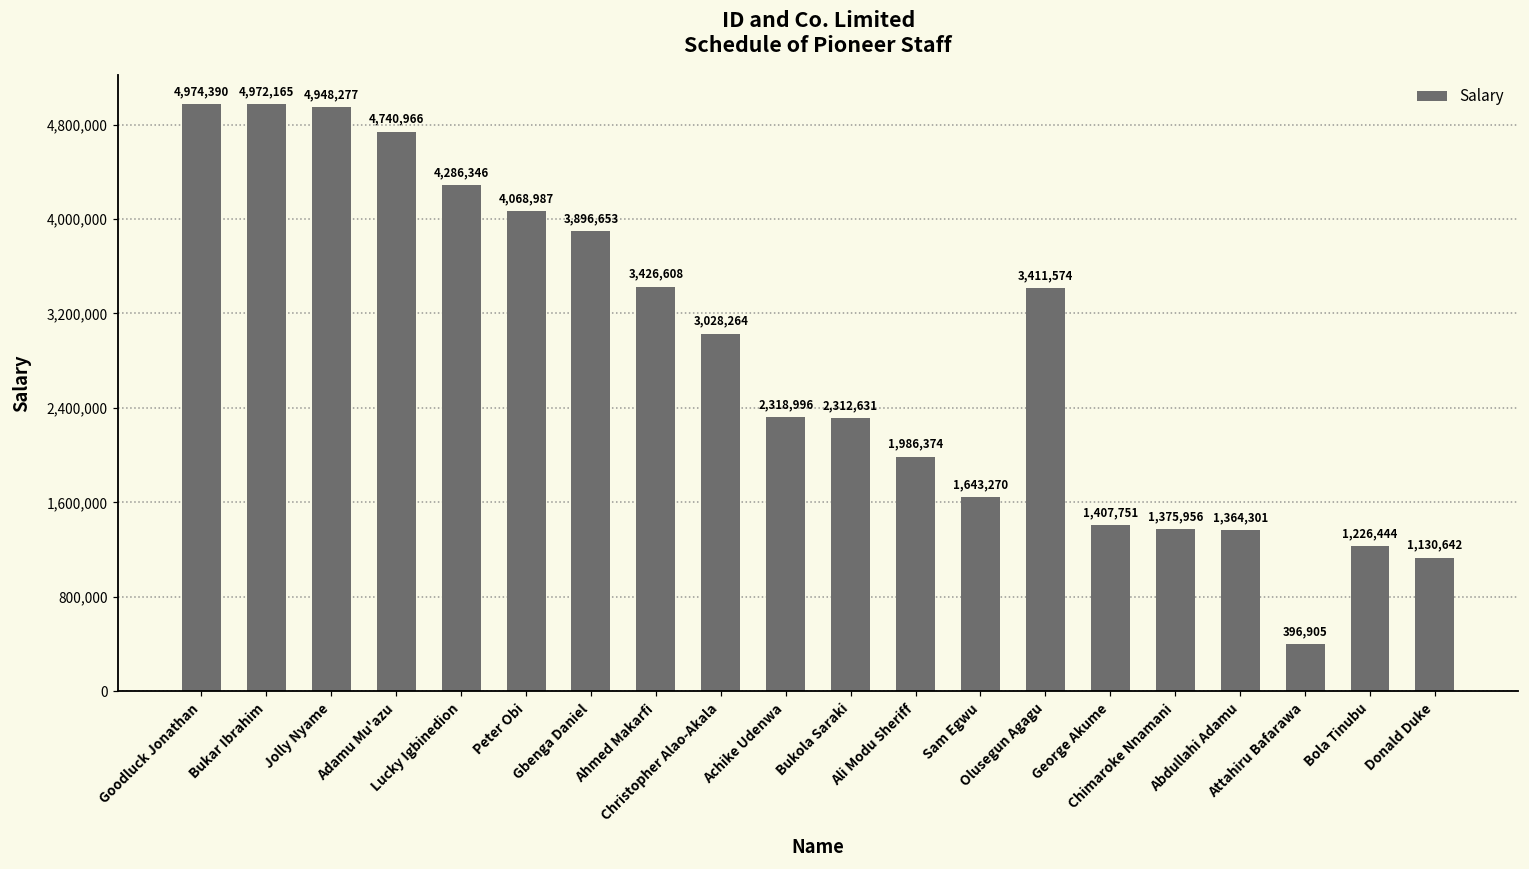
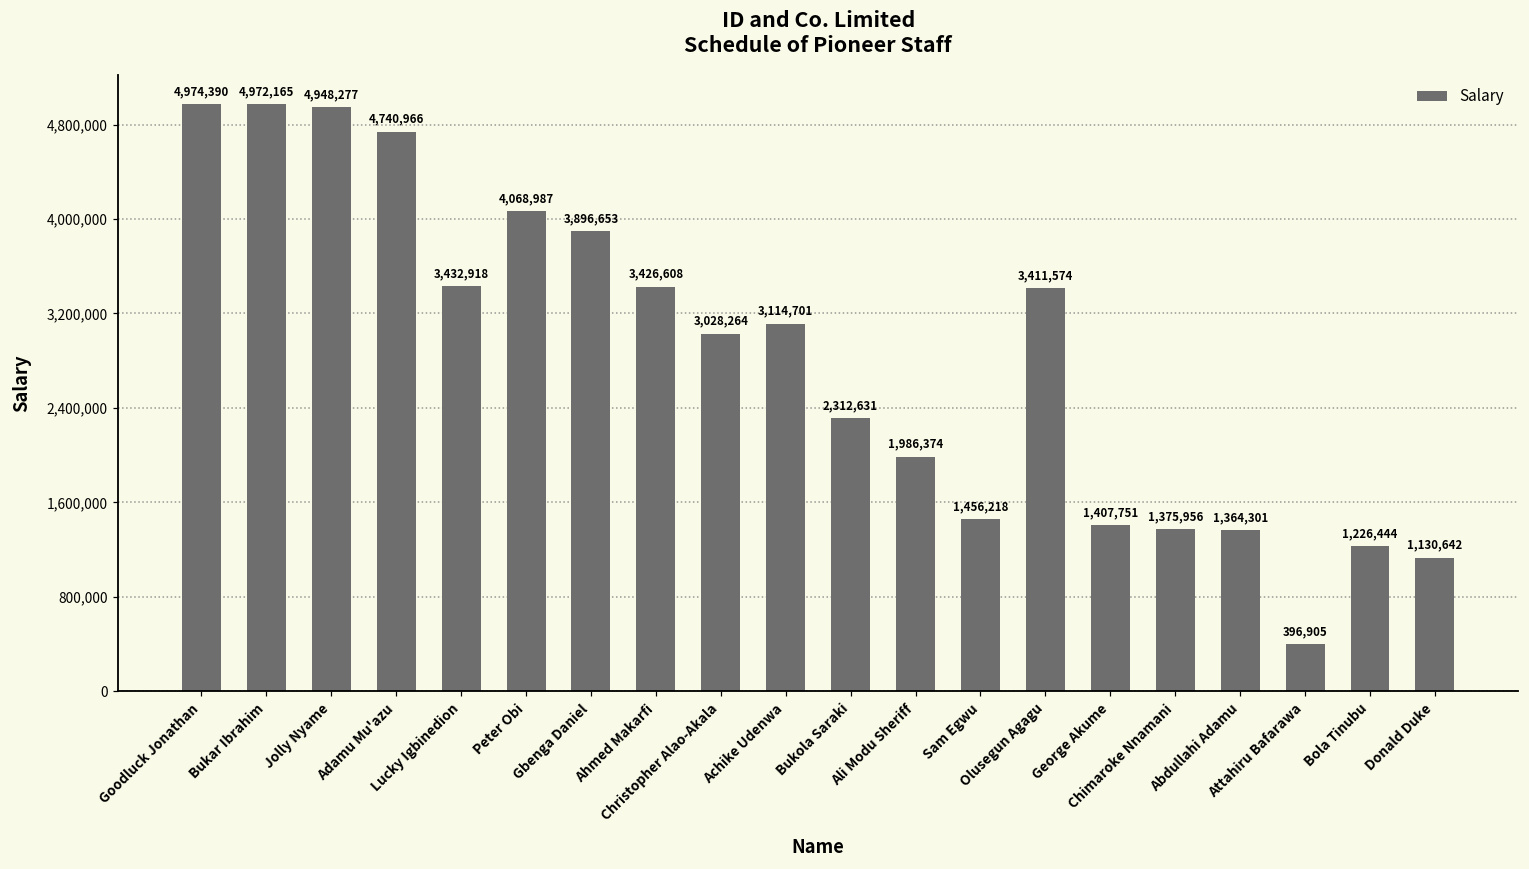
  {
    "Goodluck Jonathan": "4,974,390",
    "Bukar Ibrahim": "4,972,165",
    "Jolly Nyame": "4,948,277",
    "Adamu Mu'azu": "4,740,966",
-   "Lucky Igbinedion": "4,286,346",
+   "Lucky Igbinedion": "3,432,918",
    "Peter Obi": "4,068,987",
    "Gbenga Daniel": "3,896,653",
    "Ahmed Makarfi": "3,426,608",
    "Christopher Alao-Akala": "3,028,264",
-   "Achike Udenwa": "2,318,996",
+   "Achike Udenwa": "3,114,701",
    "Bukola Saraki": "2,312,631",
    "Ali Modu Sheriff": "1,986,374",
-   "Sam Egwu": "1,643,270",
+   "Sam Egwu": "1,456,218",
    "Olusegun Agagu": "3,411,574",
    "George Akume": "1,407,751",
    "Chimaroke Nnamani": "1,375,956",
    "Abdullahi Adamu": "1,364,301",
    "Attahiru Bafarawa": "396,905",
    "Bola Tinubu": "1,226,444",
    "Donald Duke": "1,130,642"
  }
